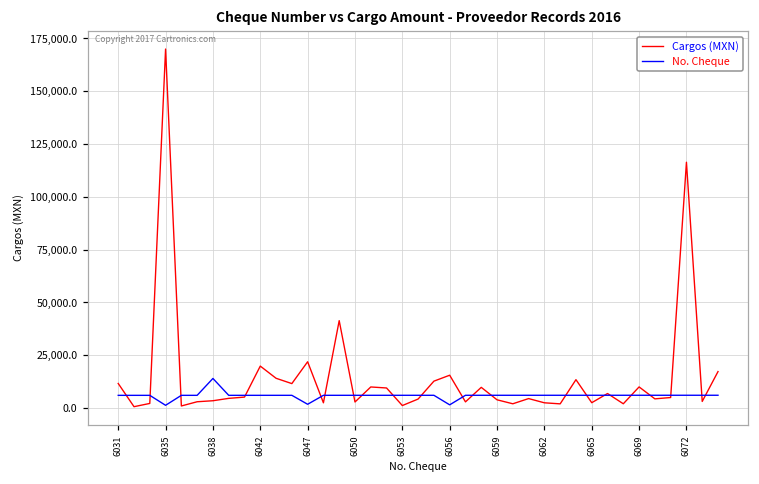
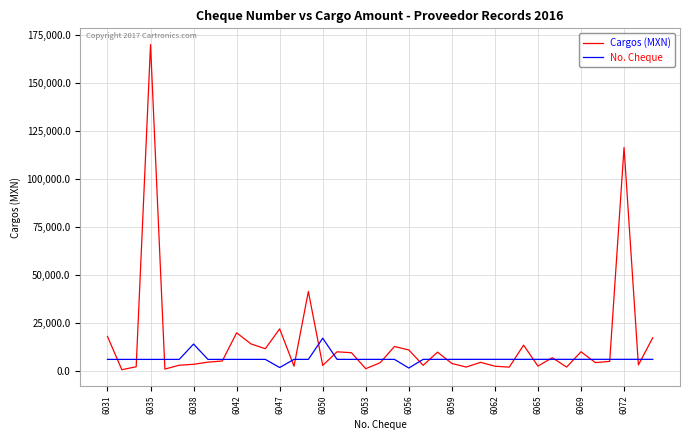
  {
    "Cargos (MXN)": {
-     "6031": "12,000",
+     "6031": "18,000",
      "6038": "3,000",
      "6042": "20,000",
      "6047": "22,000",
      "6050": "3,000",
      "6053": "1,000",
-     "6056": "16,000",
+     "6056": "11,000",
      "6059": "4,000",
      "6062": "3,000",
      "6065": "3,000",
      "6069": "10,000",
      "6072": "116,000"
    },
    "No. Cheque": {
      "6031": "6,000",
-     "6035": "1,000",
+     "6035": "6,000",
      "6038": "14,000",
      "6042": "6,000",
      "6047": "2,000",
-     "6050": "6,000",
+     "6050": "17,000",
      "6053": "6,000",
      "6056": "2,000",
      "6059": "6,000",
      "6062": "6,000",
      "6065": "6,000",
      "6069": "6,000",
      "6072": "6,000"
    }
  }
